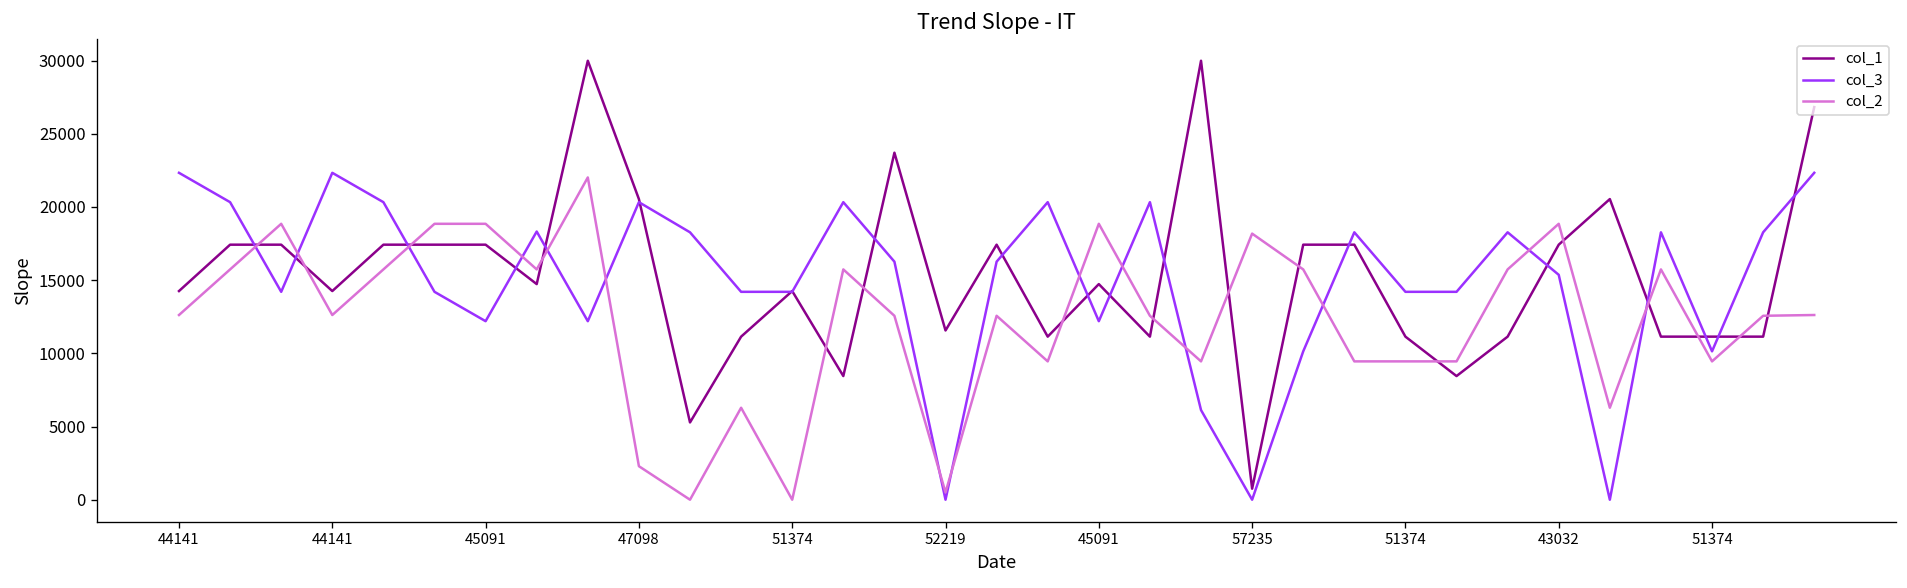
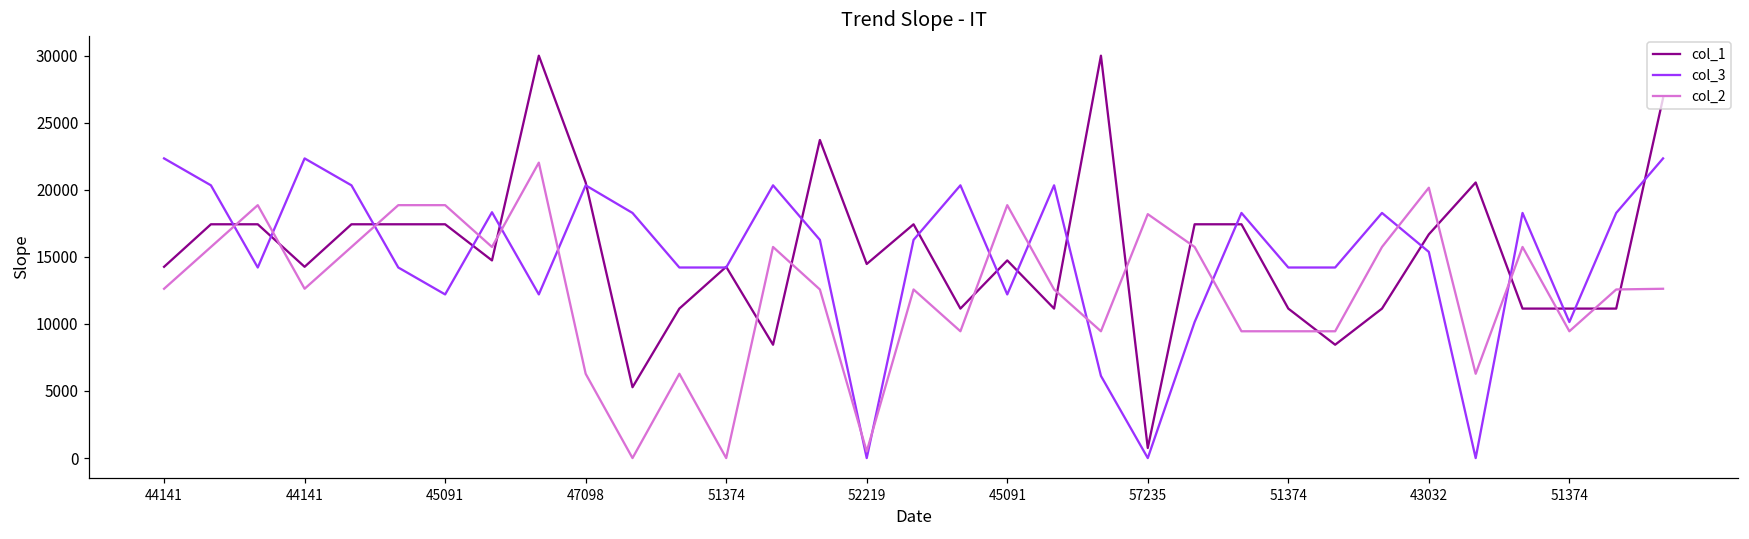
  {
    "col_1": {
      "47098": 20500,
-     "52219": 11600,
+     "52219": 14500,
      "57235": 800,
-     "43032": 17400
+     "43032": 16700
    },
    "col_3": {
      "47098": 20300,
      "52219": 0,
      "57235": 0,
      "43032": 15400
    },
    "col_2": {
-     "47098": 2300,
+     "47098": 6300,
      "52219": 500,
      "57235": 18200,
-     "43032": 18900
+     "43032": 20200
    }
  }
